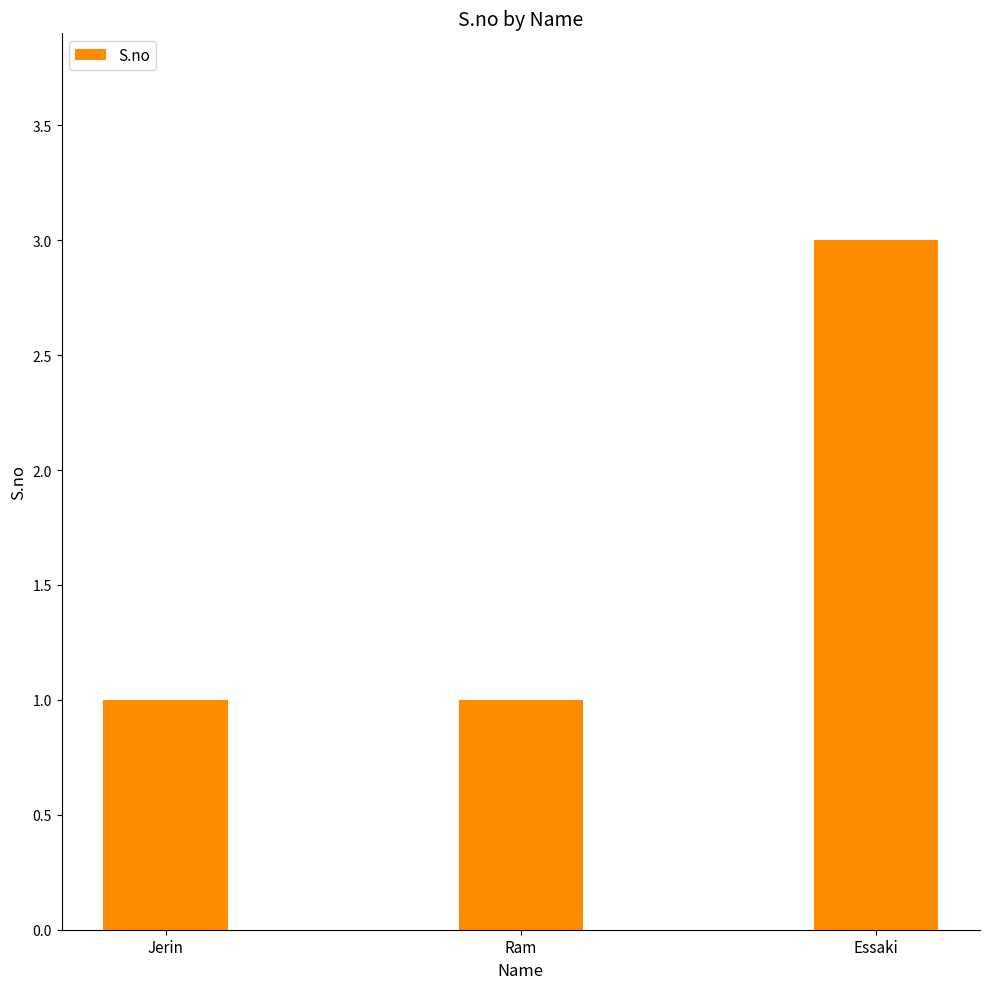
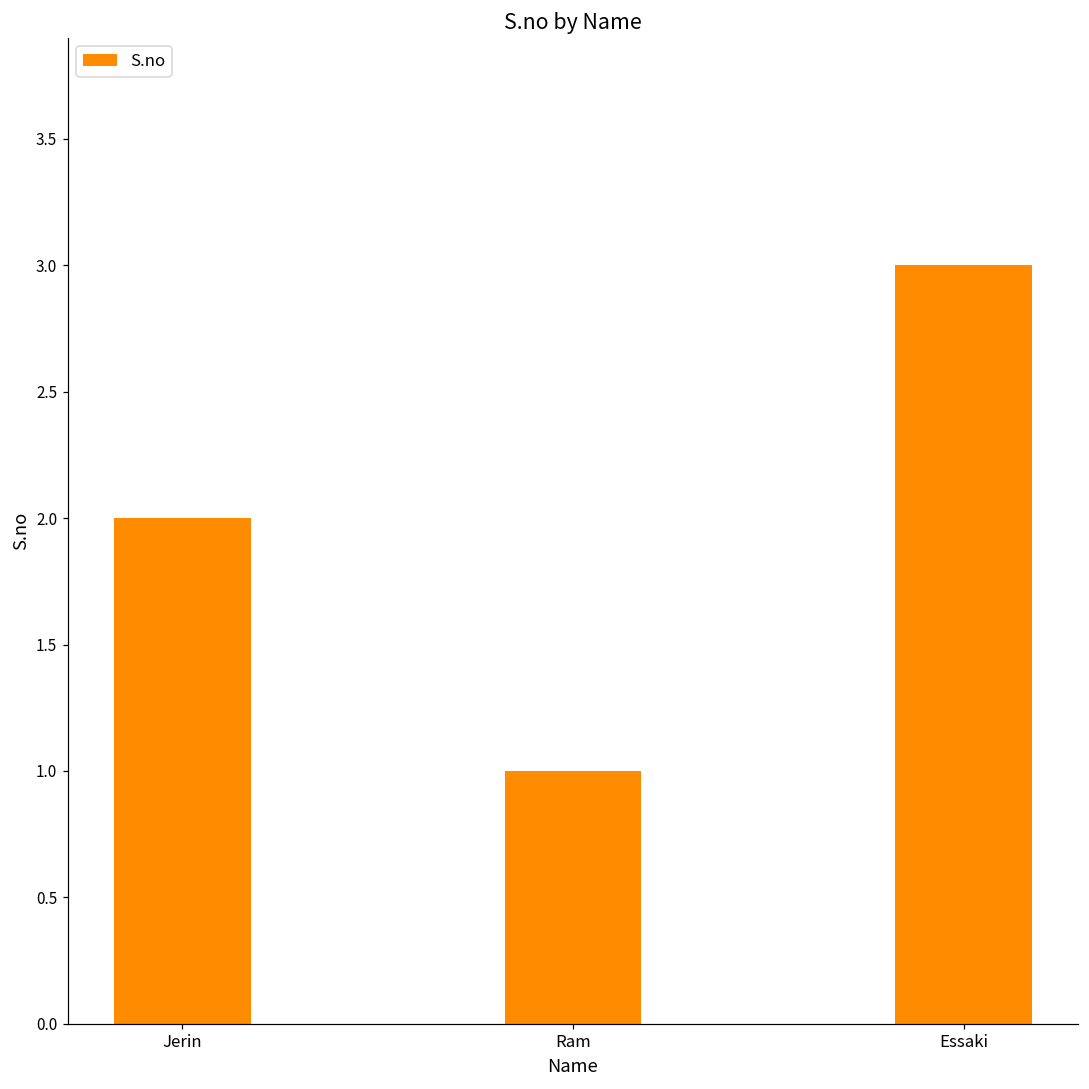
  {
-   "Jerin": 1,
+   "Jerin": 2,
    "Ram": 1,
    "Essaki": 3
  }
